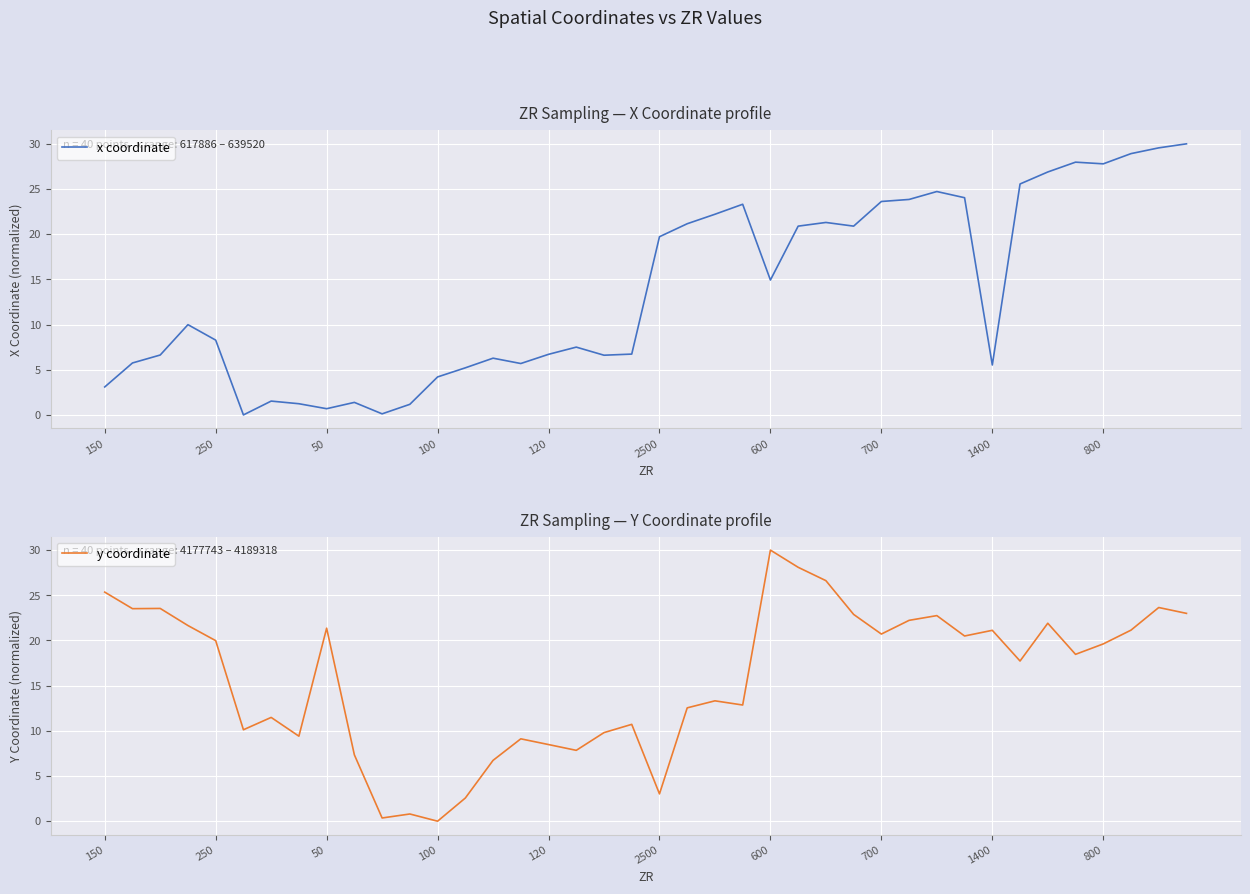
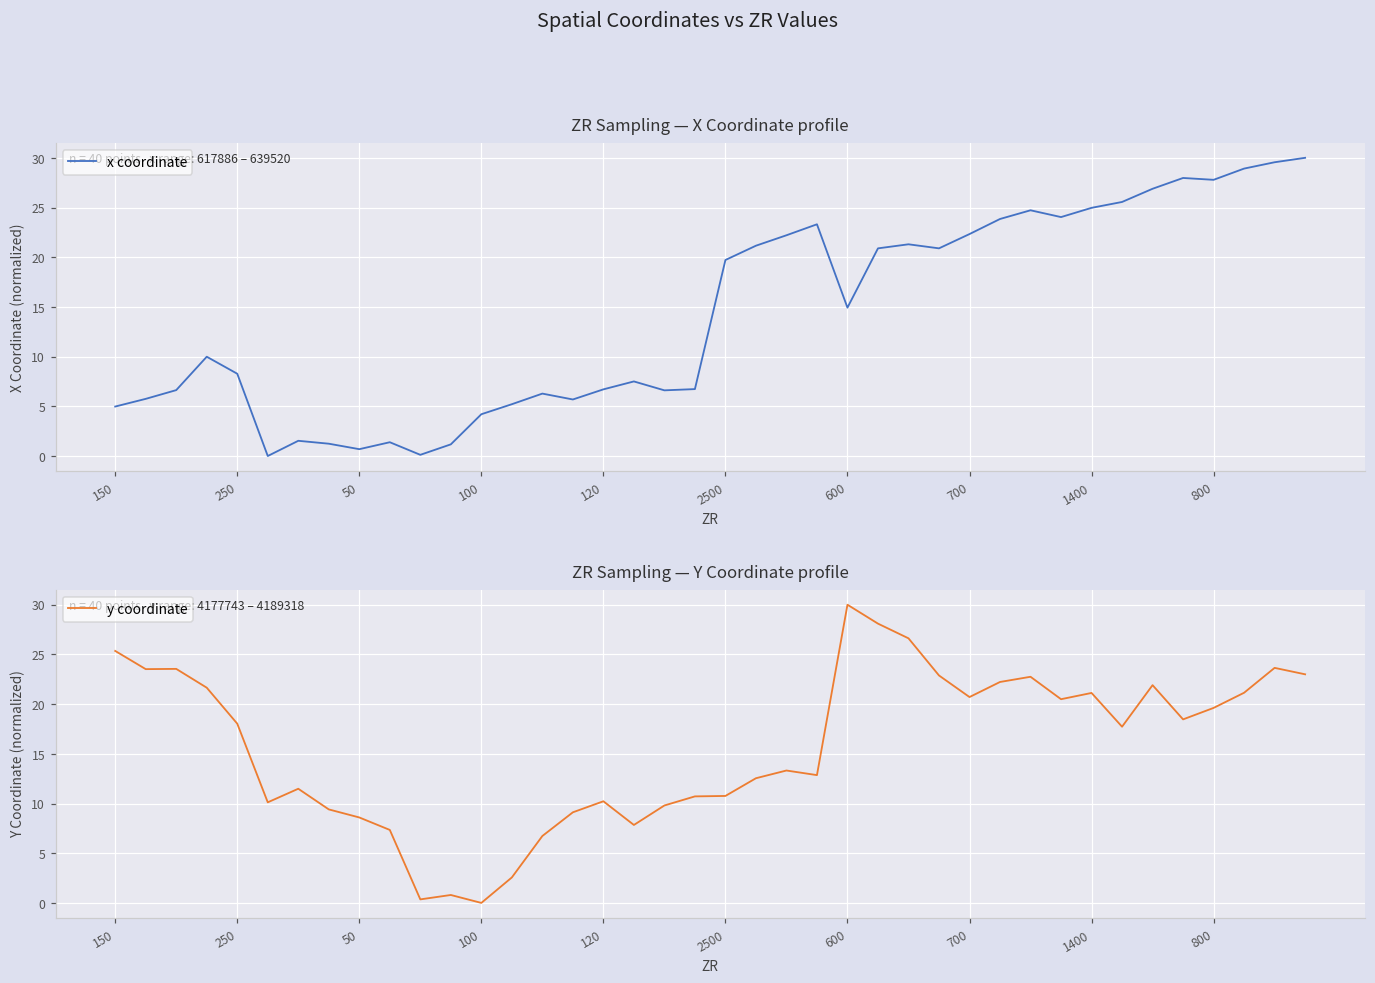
  {
    "ZR Sampling — X Coordinate profile": {
-     "150": 3,
+     "150": 5,
      "250": 8,
      "50": 1,
      "100": 4,
      "120": 7,
      "2500": 20,
      "600": 15,
-     "700": 24,
-     "1400": 6,
+     "700": 22,
+     "1400": 25,
      "800": 28
    },
    "ZR Sampling — Y Coordinate profile": {
      "150": 25,
-     "250": 20,
-     "50": 21,
+     "250": 18,
+     "50": 9,
      "100": 0,
-     "120": 8,
-     "2500": 3,
+     "120": 10,
+     "2500": 11,
      "600": 30,
      "700": 21,
      "1400": 21,
      "800": 20
    }
  }
